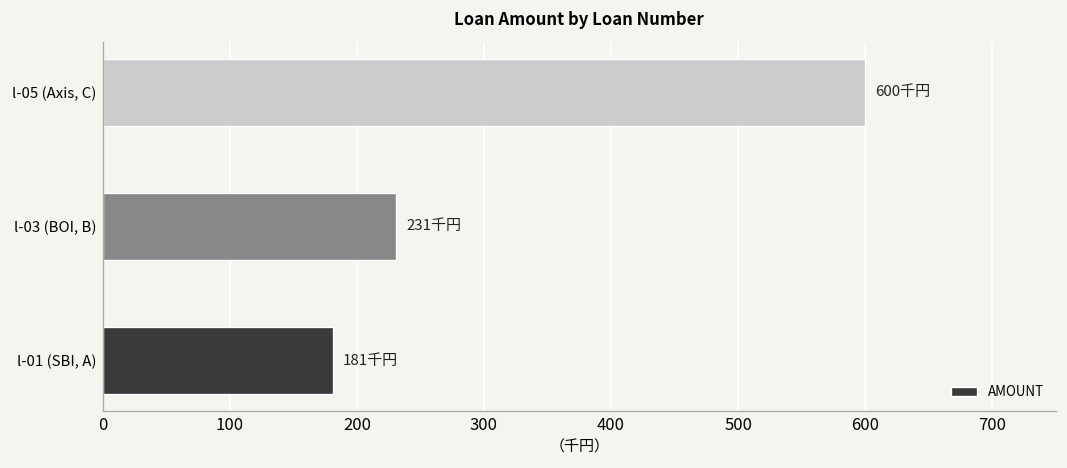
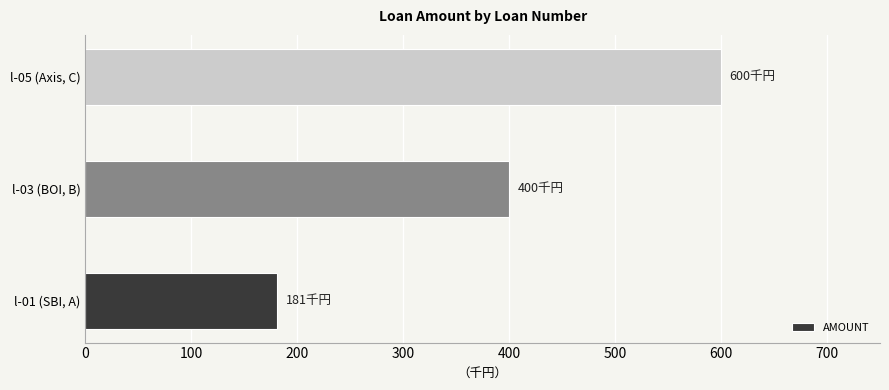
  {
-   "l-03 (BOI, B)": 231
+   "l-03 (BOI, B)": 400
  }
